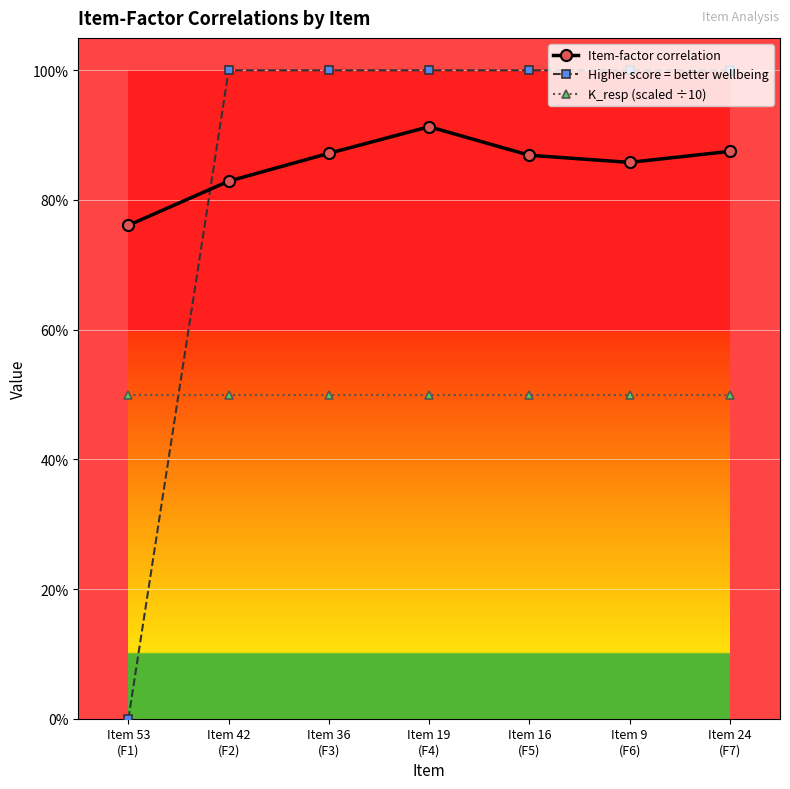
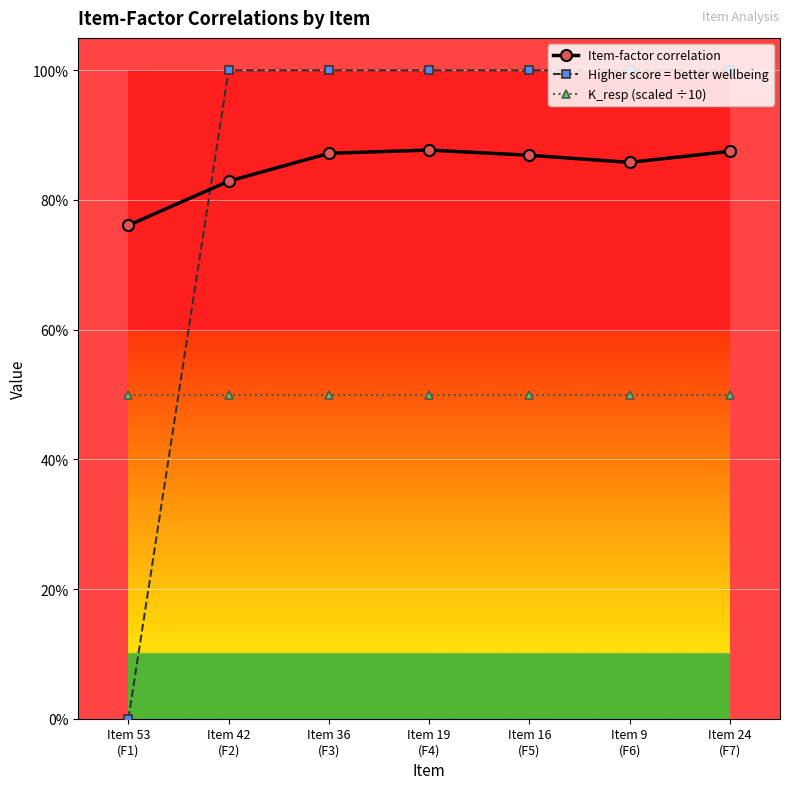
  {
    "Item-factor correlation": {
      "Item 53 (F1)": "76%",
      "Item 42 (F2)": "83%",
      "Item 36 (F3)": "87%",
-     "Item 19 (F4)": "91%",
+     "Item 19 (F4)": "88%",
      "Item 16 (F5)": "87%",
      "Item 9 (F6)": "86%",
      "Item 24 (F7)": "88%"
    }
  }
